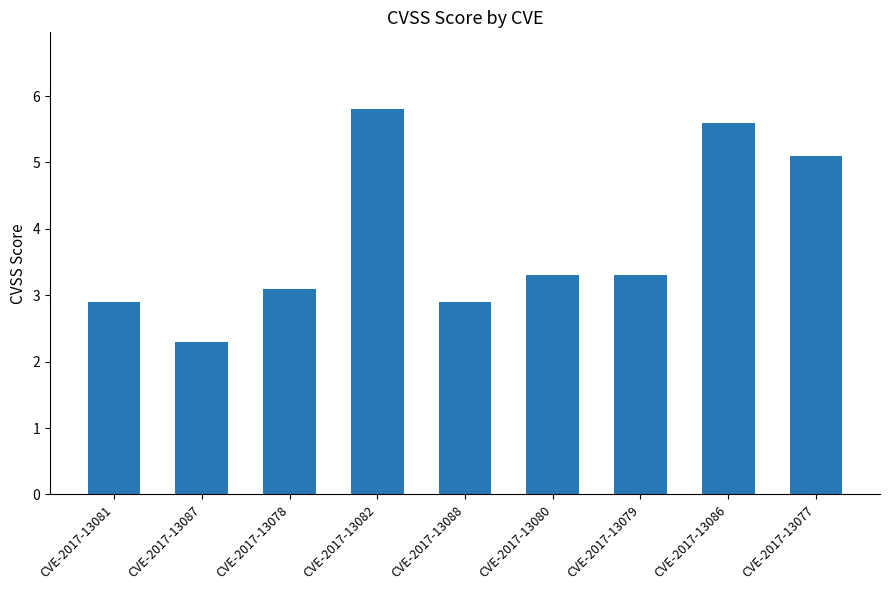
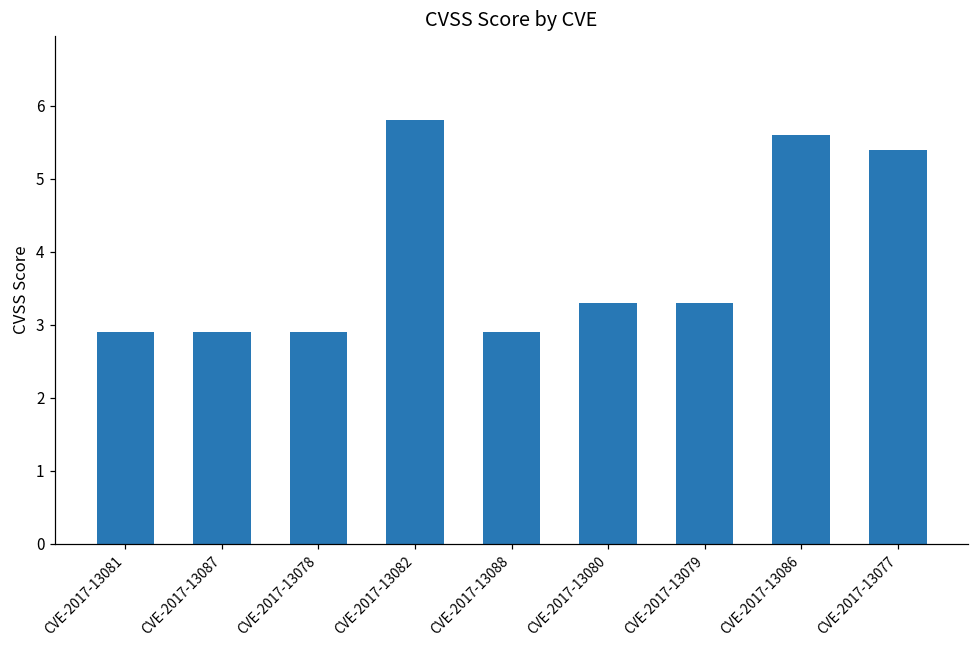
  {
    "CVE-2017-13081": 2.9,
-   "CVE-2017-13087": 2.3,
-   "CVE-2017-13078": 3.1,
+   "CVE-2017-13087": 2.9,
+   "CVE-2017-13078": 2.9,
    "CVE-2017-13082": 5.8,
    "CVE-2017-13088": 2.9,
    "CVE-2017-13080": 3.3,
    "CVE-2017-13079": 3.3,
    "CVE-2017-13086": 5.6,
-   "CVE-2017-13077": 5.1
+   "CVE-2017-13077": 5.4
  }
